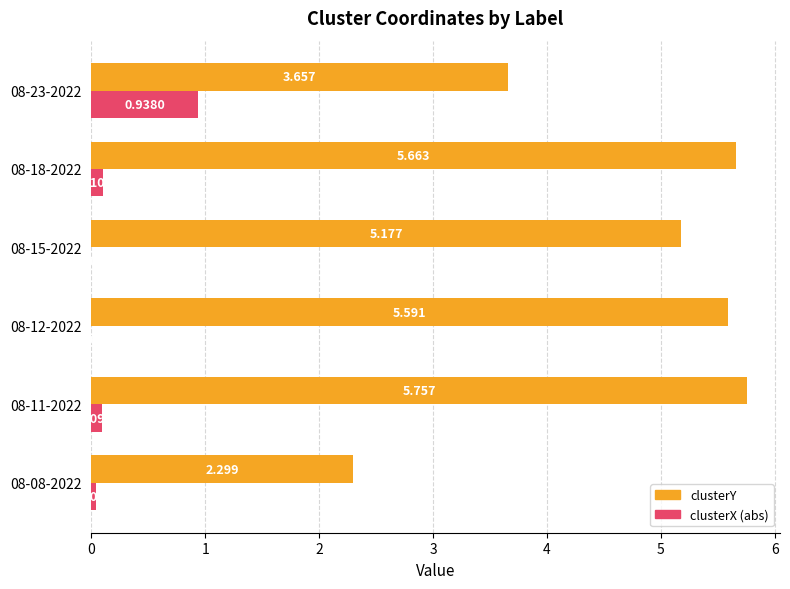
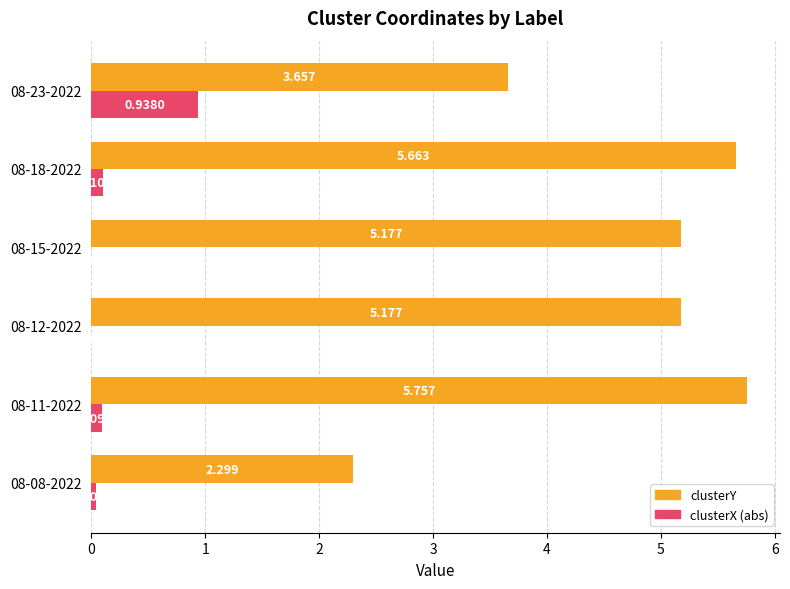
  {
    "clusterY": {
      "08-23-2022": 3.657,
      "08-18-2022": 5.663,
      "08-15-2022": 5.177,
-     "08-12-2022": 5.591,
+     "08-12-2022": 5.177,
      "08-11-2022": 5.757,
      "08-08-2022": 2.299
    },
    "clusterX (abs)": {
      "08-23-2022": 0.9380
    }
  }
